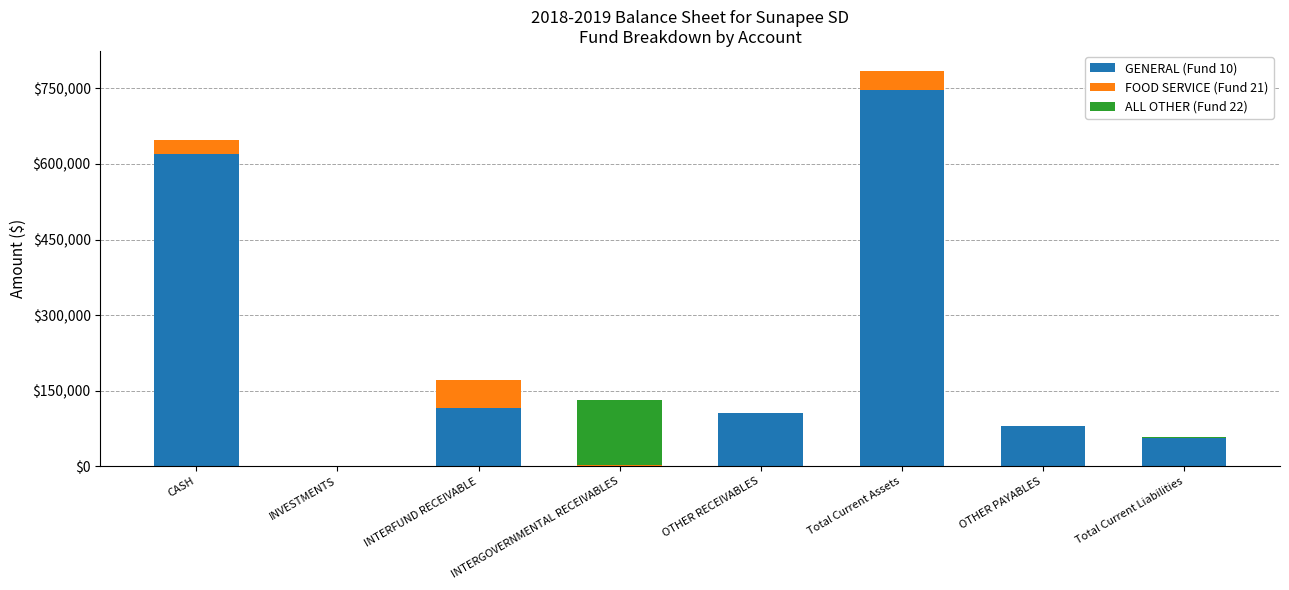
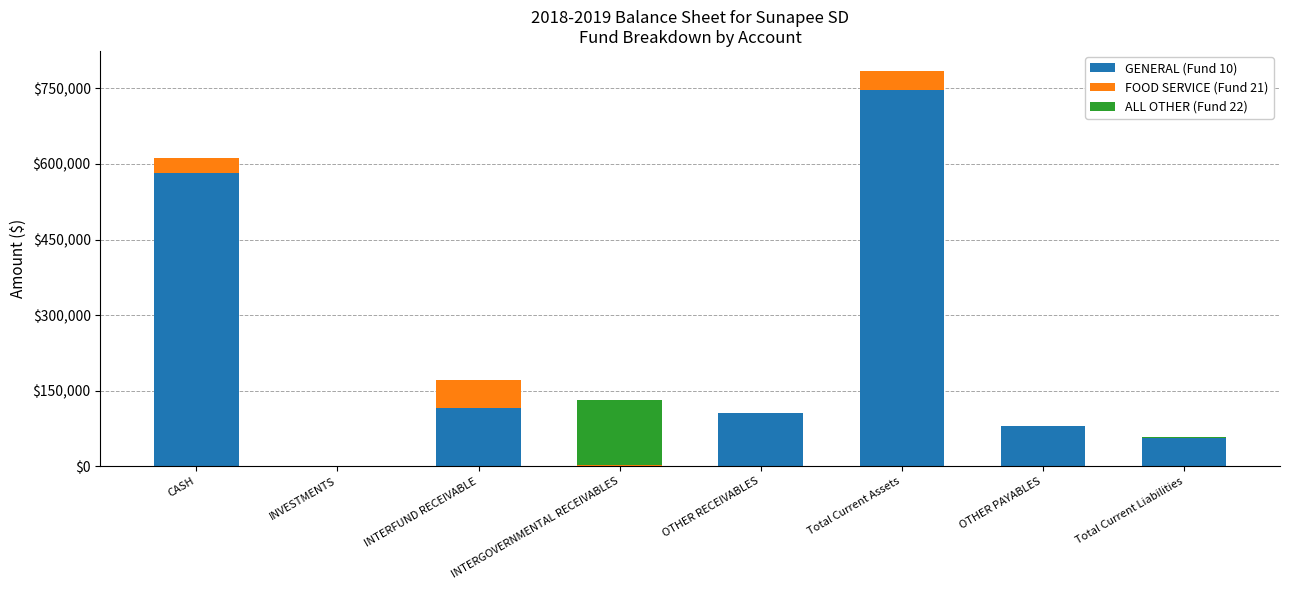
  {
    "GENERAL (Fund 10)": {
-     "CASH": "$620,000",
+     "CASH": "$580,000",
      "INTERFUND RECEIVABLE": "$120,000",
      "INTERGOVERNMENTAL RECEIVABLES": "$0",
      "OTHER RECEIVABLES": "$110,000",
      "Total Current Assets": "$750,000",
      "OTHER PAYABLES": "$80,000",
      "Total Current Liabilities": "$60,000"
    },
    "FOOD SERVICE (Fund 21)": {
      "CASH": "$30,000",
      "INVESTMENTS": "$0",
      "INTERFUND RECEIVABLE": "$60,000",
      "OTHER RECEIVABLES": "$0",
      "Total Current Assets": "$40,000",
      "OTHER PAYABLES": "$0",
      "Total Current Liabilities": "$0"
    },
    "ALL OTHER (Fund 22)": {
      "CASH": "$0",
      "INVESTMENTS": "$0",
      "INTERFUND RECEIVABLE": "$0",
      "INTERGOVERNMENTAL RECEIVABLES": "$130,000",
      "OTHER RECEIVABLES": "$0"
    }
  }
